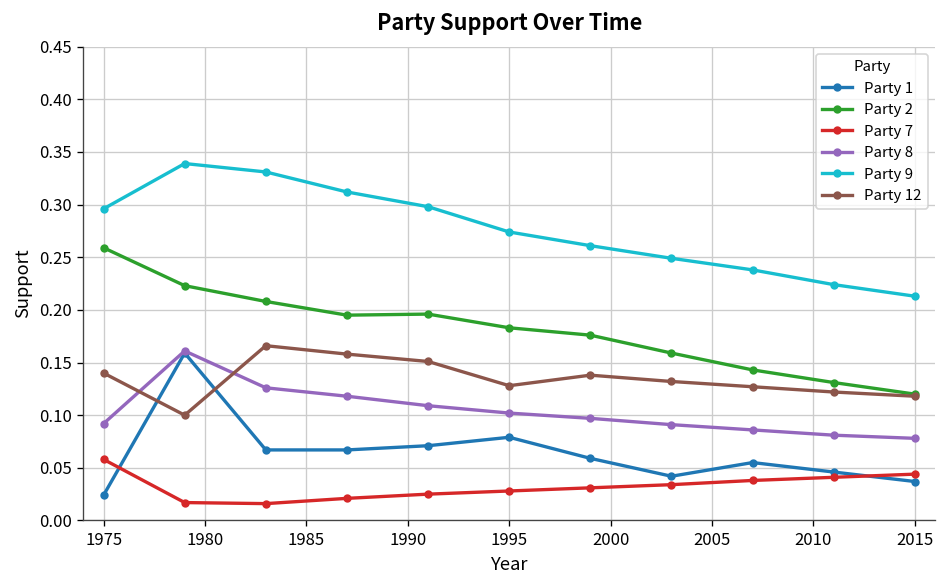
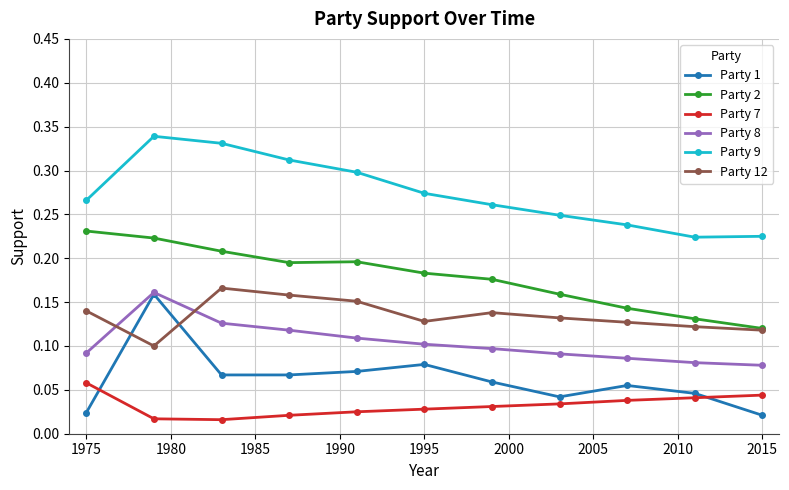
  {
    "Party 1": {
      "1975": 0.02,
      "1995": 0.08,
-     "2015": 0.04
+     "2015": 0.02
    },
    "Party 2": {
-     "1975": 0.26,
+     "1975": 0.23,
      "1995": 0.18
    },
    "Party 7": {
      "1975": 0.06,
      "1995": 0.03,
      "2015": 0.04
    },
    "Party 8": {
      "1975": 0.09,
      "1995": 0.10,
      "2015": 0.08
    },
    "Party 9": {
-     "1975": 0.30,
+     "1975": 0.27,
      "1995": 0.27,
-     "2015": 0.21
+     "2015": 0.23
    },
    "Party 12": {
      "1975": 0.14,
      "1995": 0.13
    }
  }
